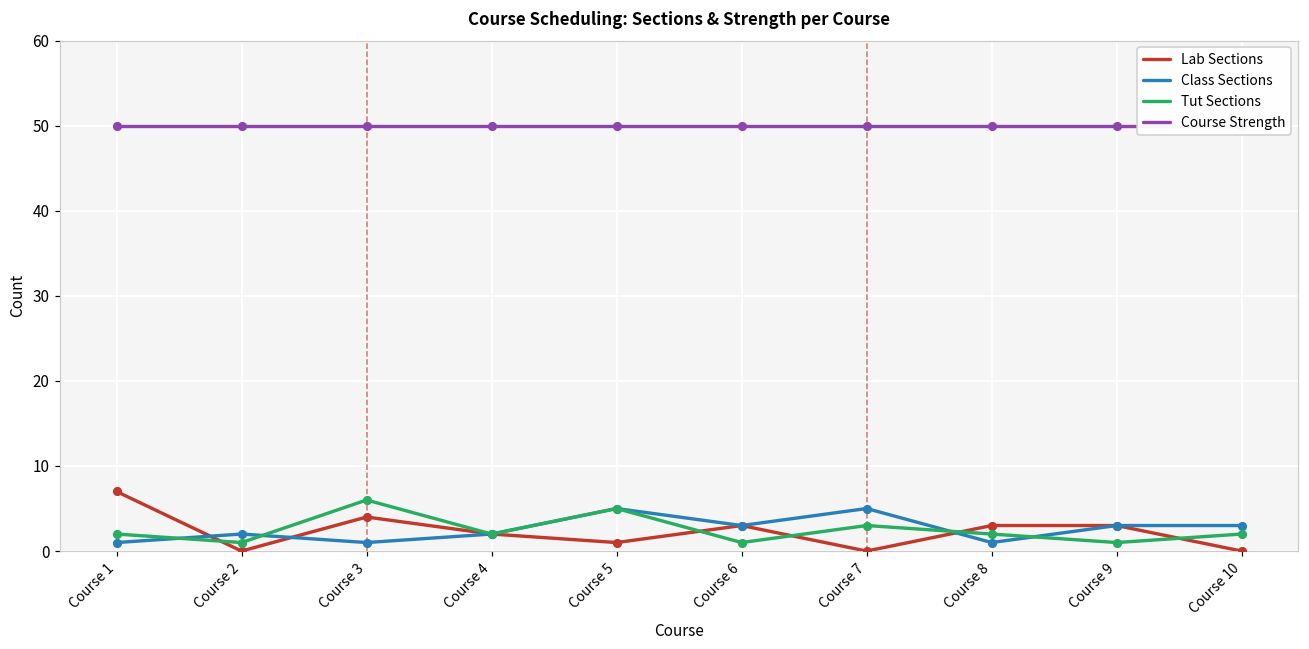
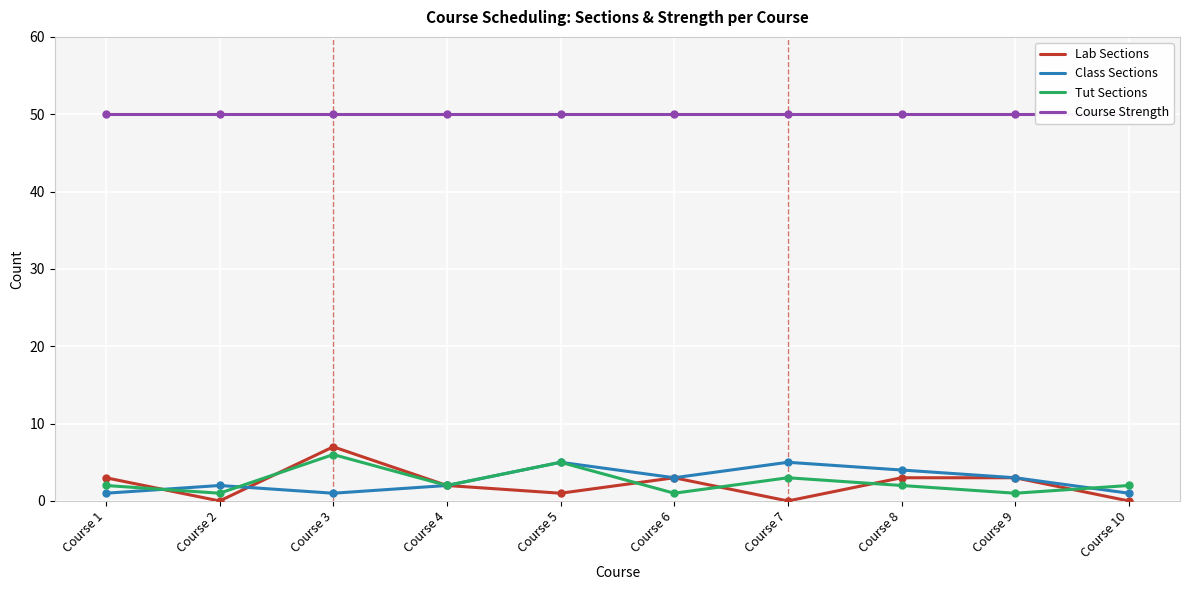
  {
    "Lab Sections": {
-     "Course 1": 7,
+     "Course 1": 3,
      "Course 2": 0,
-     "Course 3": 4,
+     "Course 3": 7,
      "Course 5": 1,
      "Course 7": 0,
      "Course 8": 3,
      "Course 10": 0
    },
    "Class Sections": {
      "Course 1": 1,
      "Course 2": 2,
      "Course 3": 1,
      "Course 7": 5,
-     "Course 8": 1,
-     "Course 10": 3
+     "Course 8": 4,
+     "Course 10": 1
    },
    "Tut Sections": {
      "Course 1": 2,
      "Course 2": 1,
      "Course 3": 6,
      "Course 6": 1,
      "Course 7": 3,
      "Course 8": 2,
      "Course 9": 1,
      "Course 10": 2
    },
    "Course Strength": {
      "Course 1": 50,
      "Course 2": 50,
      "Course 3": 50,
      "Course 4": 50,
      "Course 5": 50,
      "Course 6": 50,
      "Course 7": 50,
      "Course 8": 50,
      "Course 9": 50
    }
  }
